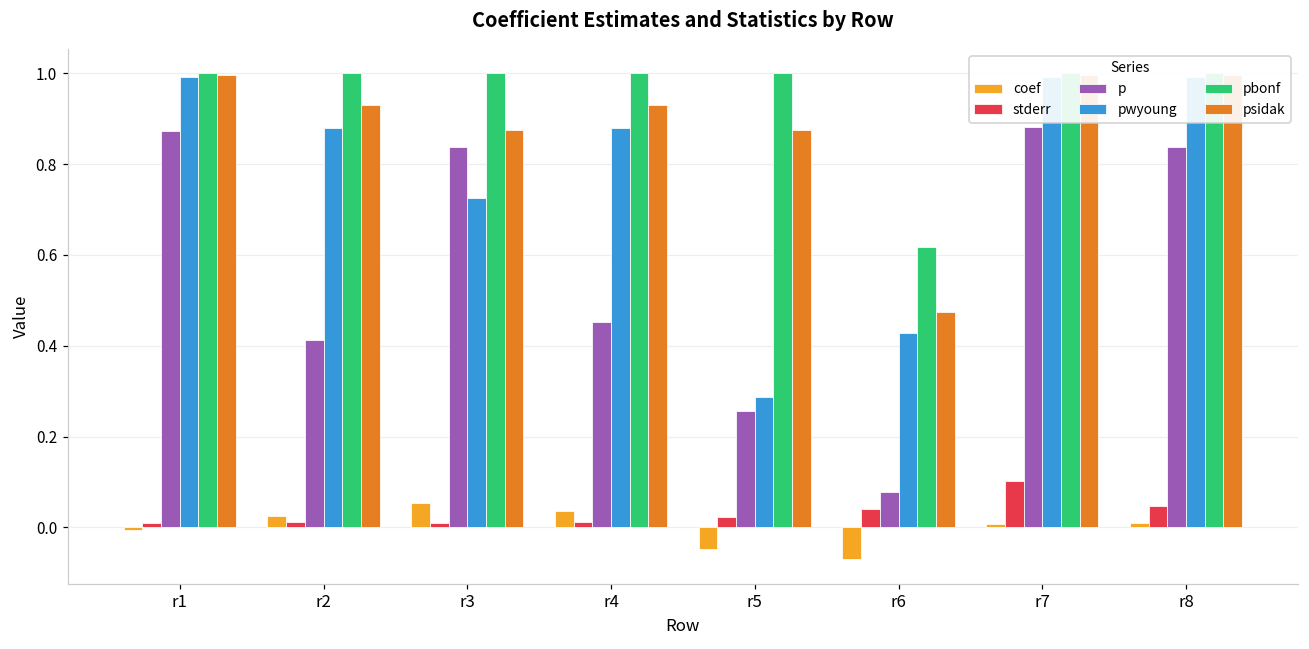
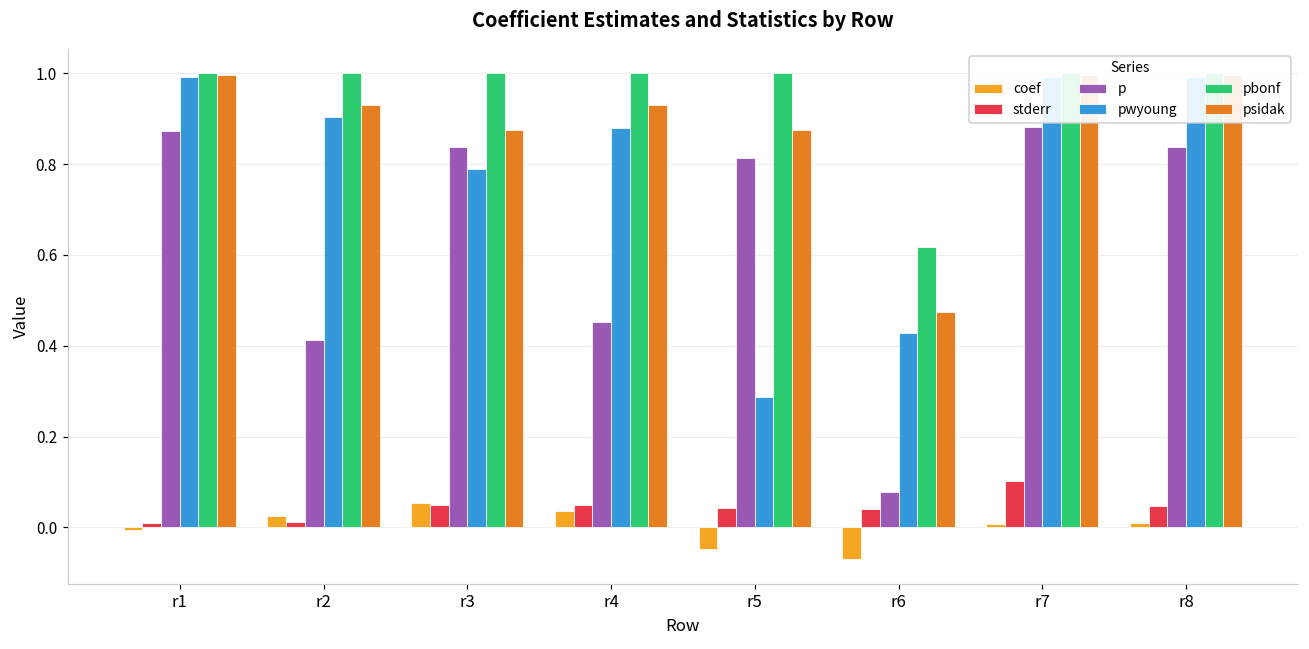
  {
    "stderr": {
      "r1": 0.01,
      "r2": 0.01,
-     "r3": 0.01,
-     "r4": 0.01,
-     "r5": 0.02,
+     "r3": 0.05,
+     "r4": 0.05,
+     "r5": 0.04,
      "r6": 0.04,
      "r7": 0.10,
      "r8": 0.05
    },
    "p": {
      "r1": 0.87,
      "r2": 0.41,
      "r3": 0.84,
      "r4": 0.45,
-     "r5": 0.26,
+     "r5": 0.81,
      "r6": 0.08,
      "r7": 0.88,
      "r8": 0.84
    },
    "pwyoung": {
      "r1": 0.99,
-     "r2": 0.88,
-     "r3": 0.72,
+     "r2": 0.90,
+     "r3": 0.79,
      "r4": 0.88,
      "r5": 0.29,
      "r6": 0.43
    },
    "pbonf": {
      "r1": 1.00,
      "r2": 1.00,
      "r3": 1.00,
      "r4": 1.00,
      "r5": 1.00,
      "r6": 0.62
    }
  }
